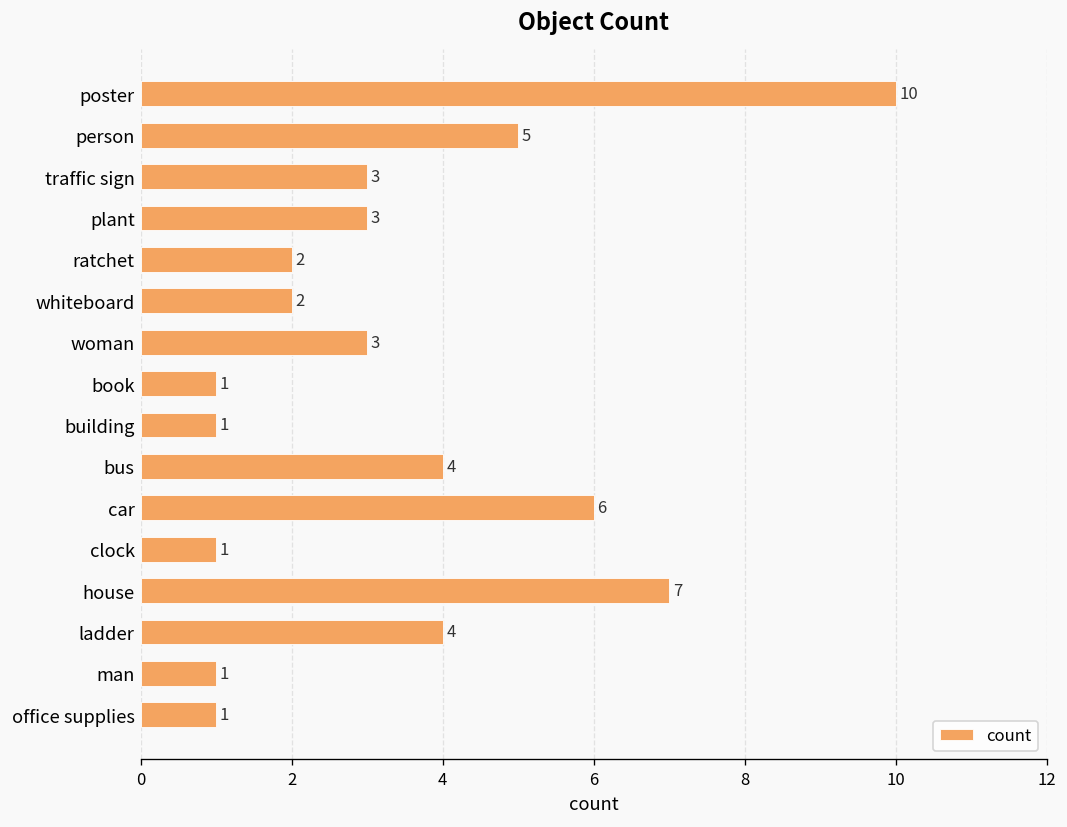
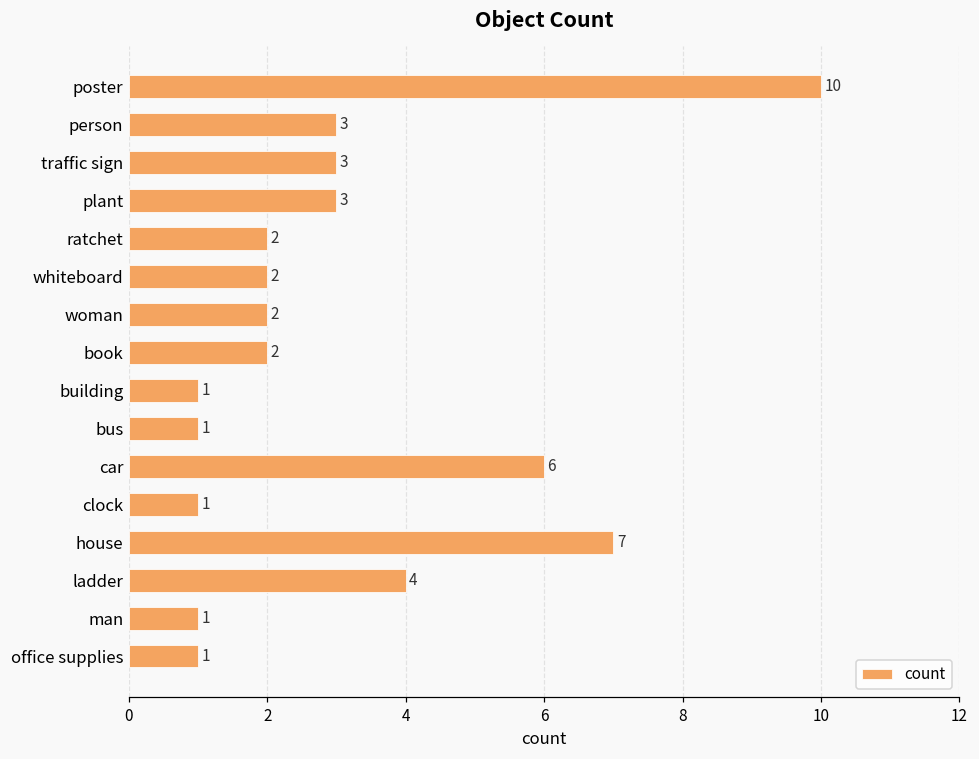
  {
    "poster": 10,
-   "person": 5,
+   "person": 3,
    "traffic sign": 3,
    "plant": 3,
    "ratchet": 2,
    "whiteboard": 2,
-   "woman": 3,
-   "book": 1,
+   "woman": 2,
+   "book": 2,
    "building": 1,
-   "bus": 4,
+   "bus": 1,
    "car": 6,
    "clock": 1,
    "house": 7,
    "ladder": 4,
    "man": 1,
    "office supplies": 1
  }
